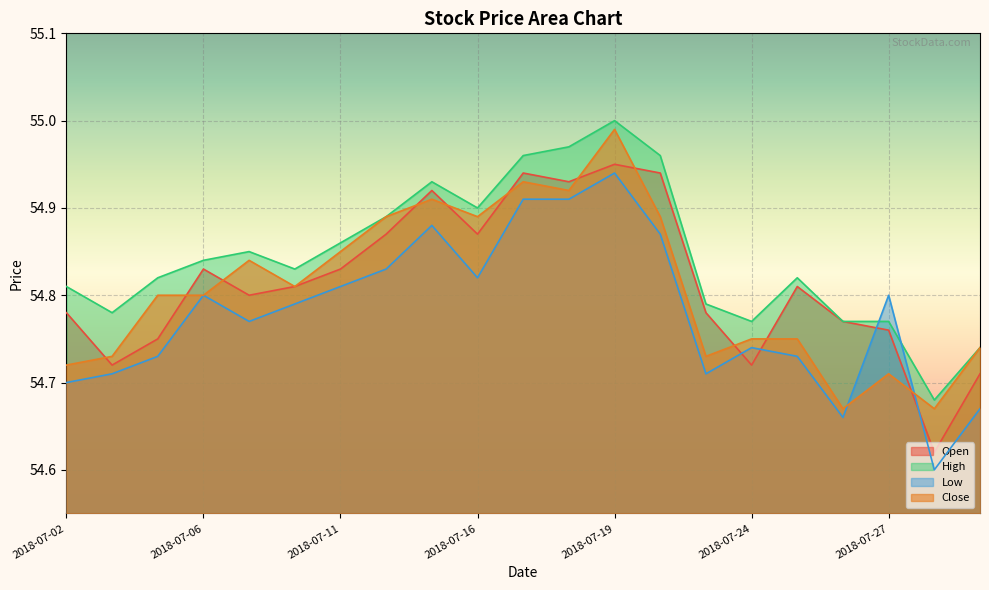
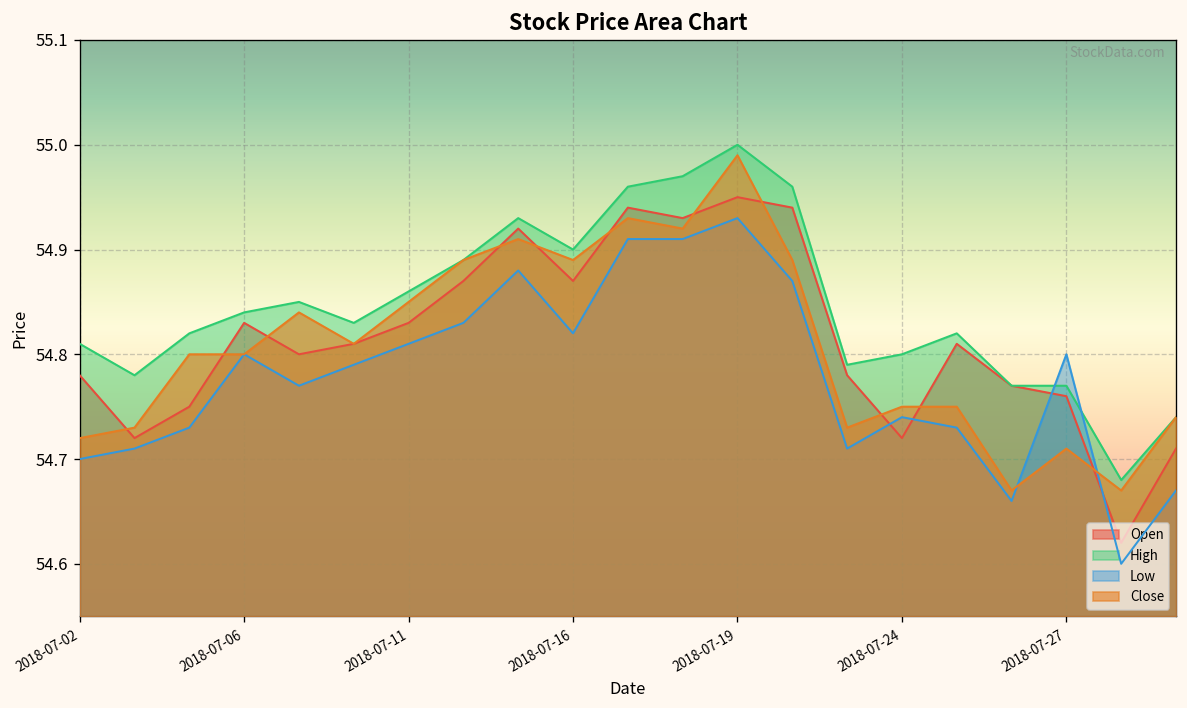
  {
    "High": {
      "2018-07-02": 54.81,
      "2018-07-06": 54.84,
      "2018-07-11": 54.86,
      "2018-07-16": 54.90,
      "2018-07-19": 55.00,
-     "2018-07-24": 54.77,
+     "2018-07-24": 54.80,
      "2018-07-27": 54.77
    },
    "Low": {
      "2018-07-02": 54.70,
      "2018-07-11": 54.81,
      "2018-07-16": 54.82,
-     "2018-07-19": 54.94,
+     "2018-07-19": 54.93,
      "2018-07-24": 54.74,
      "2018-07-27": 54.80
    }
  }
